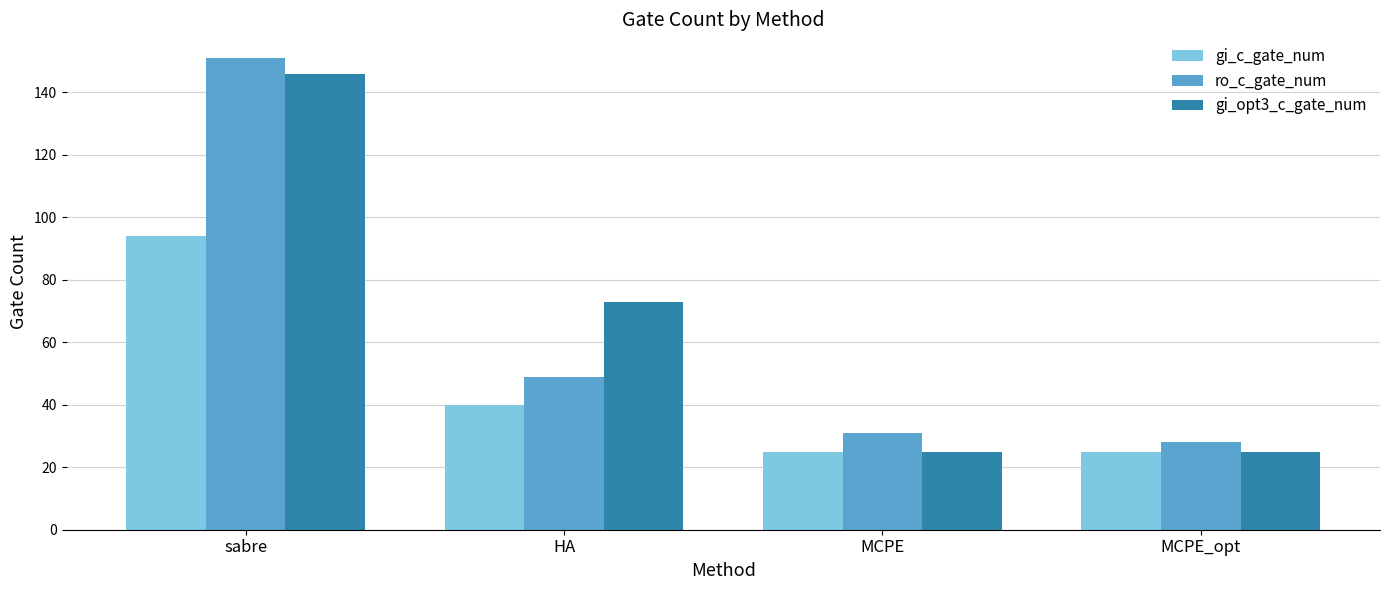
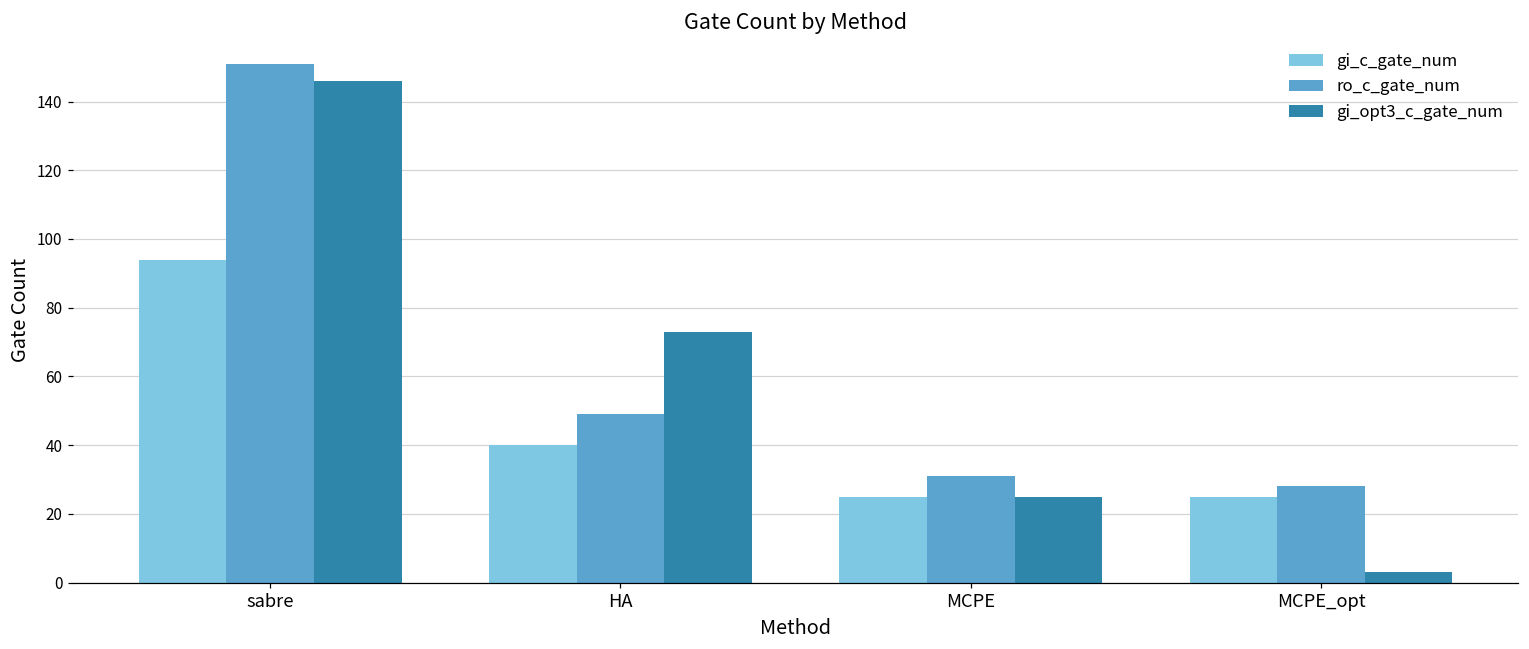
  {
    "gi_opt3_c_gate_num": {
      "sabre": 146,
      "HA": 73,
      "MCPE": 25,
-     "MCPE_opt": 25
+     "MCPE_opt": 3
    }
  }
